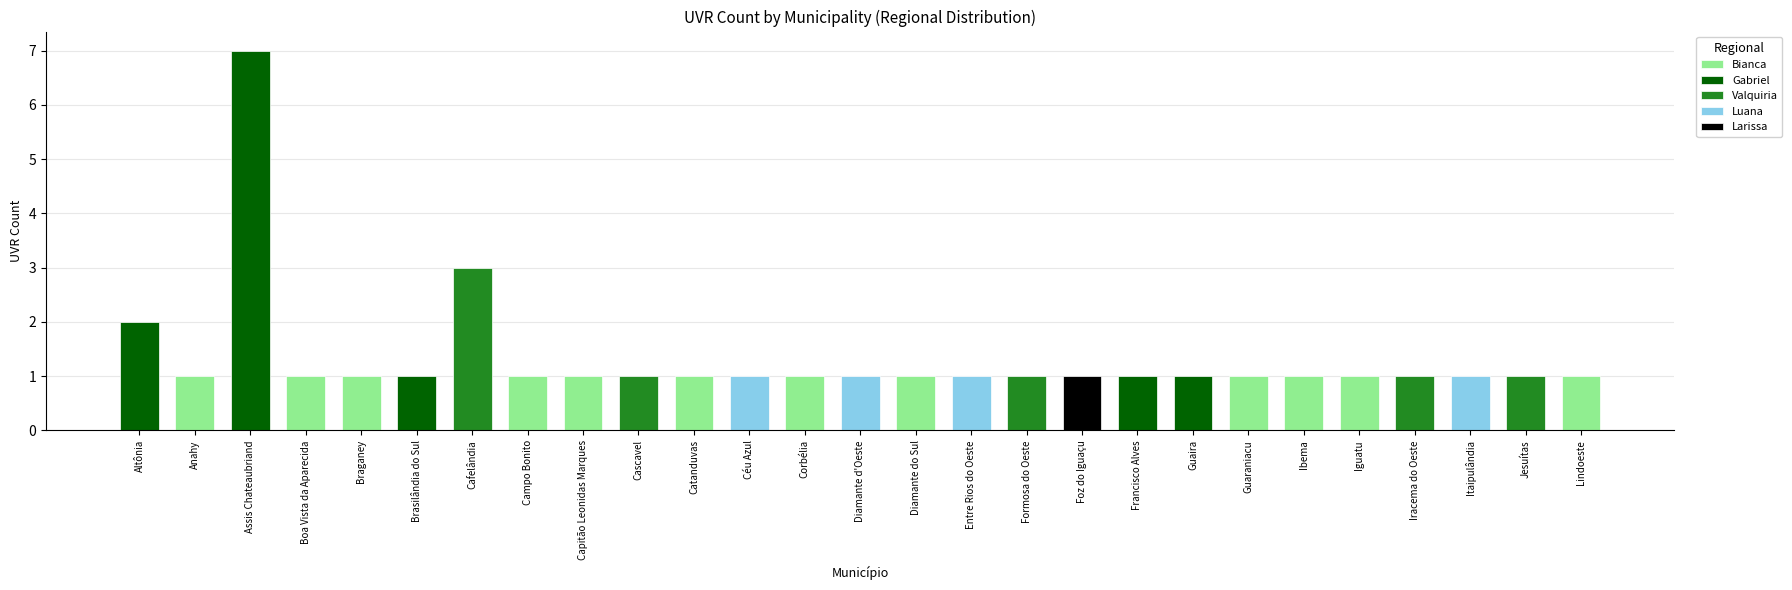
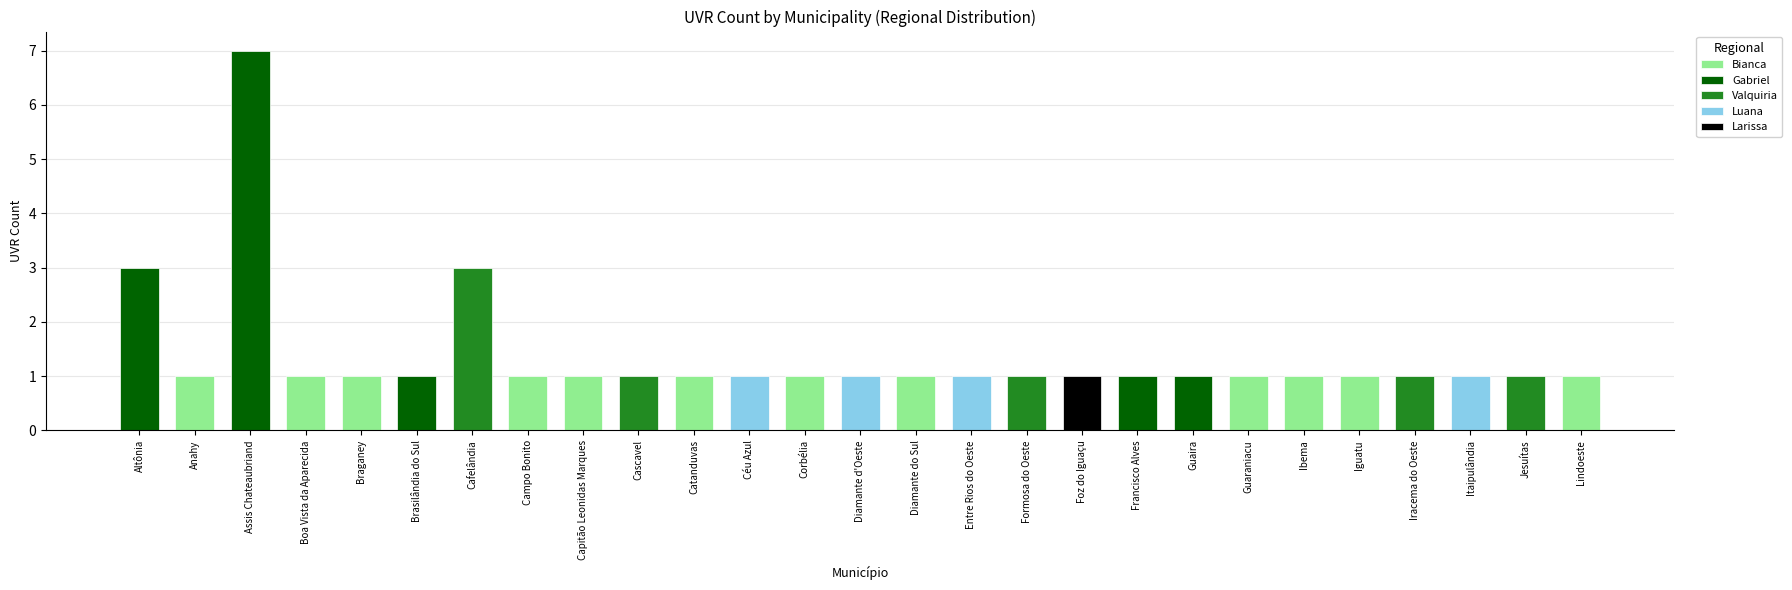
  {
    "Bianca": {
      "Anahy": 1,
      "Boa Vista da Aparecida": 1,
      "Braganey": 1,
      "Campo Bonito": 1,
      "Capitão Leonidas Marques": 1,
      "Catanduvas": 1,
      "Corbélia": 1,
      "Diamante do Sul": 1,
      "Guaraniacu": 1,
      "Ibema": 1,
      "Iguatu": 1,
      "Lindoeste": 1
    },
    "Gabriel": {
-     "Altônia": 2,
+     "Altônia": 3,
      "Assis Chateaubriand": 7,
      "Brasilândia do Sul": 1,
      "Francisco Alves": 1,
      "Guaira": 1
    },
    "Valquiria": {
      "Cafelândia": 3,
      "Cascavel": 1,
      "Formosa do Oeste": 1,
      "Iracema do Oeste": 1,
      "Jesuítas": 1
    },
    "Luana": {
      "Céu Azul": 1,
      "Diamante d'Oeste": 1,
      "Entre Rios do Oeste": 1,
      "Itaipulândia": 1
    },
    "Larissa": {
      "Foz do Iguaçu": 1
    }
  }
